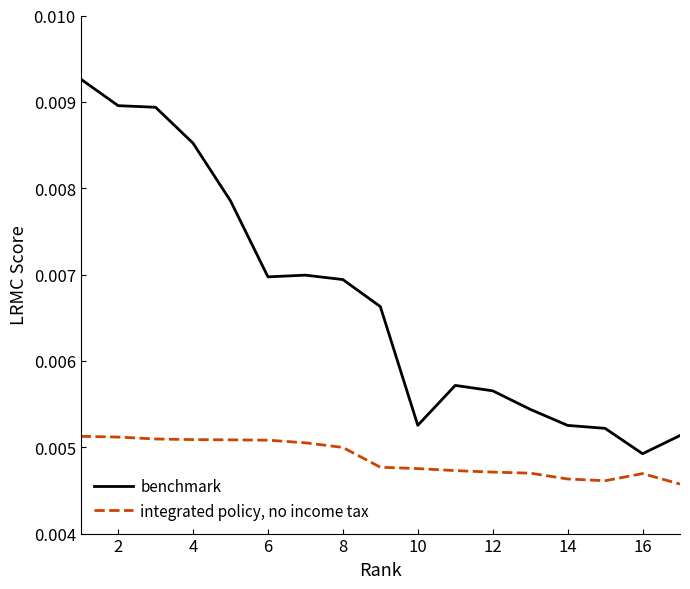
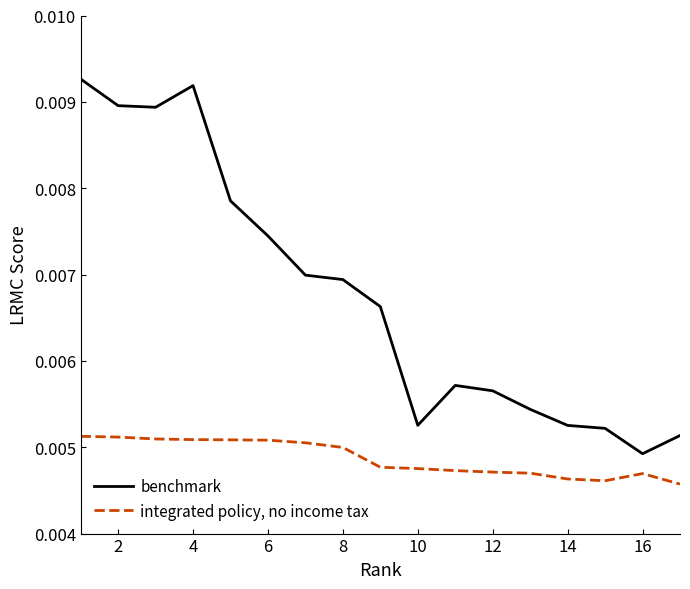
  {
    "benchmark": {
      "2": 0.0090,
-     "4": 0.0085,
-     "6": 0.0070,
+     "4": 0.0092,
+     "6": 0.0074,
      "8": 0.0069,
      "10": 0.0053,
      "12": 0.0057,
      "14": 0.0053,
      "16": 0.0049
    },
    "integrated policy, no income tax": {
      "2": 0.0051,
      "4": 0.0051,
      "6": 0.0051,
      "8": 0.0050,
      "10": 0.0048,
      "12": 0.0047,
      "14": 0.0046,
      "16": 0.0047
    }
  }
